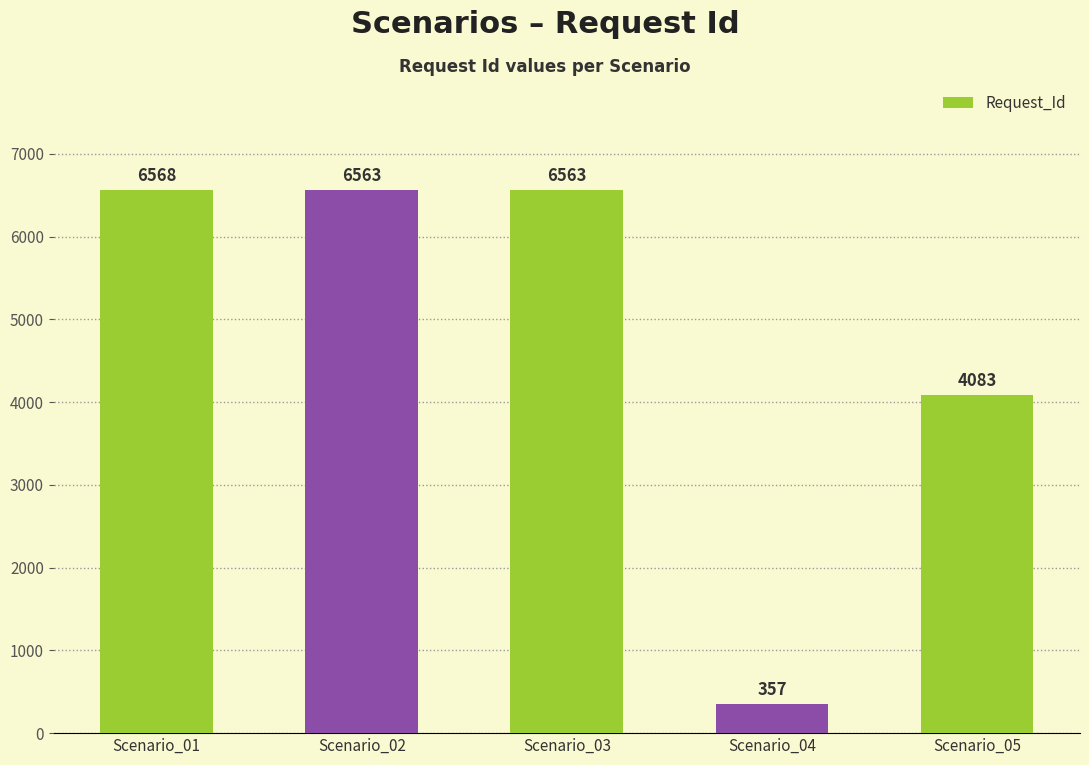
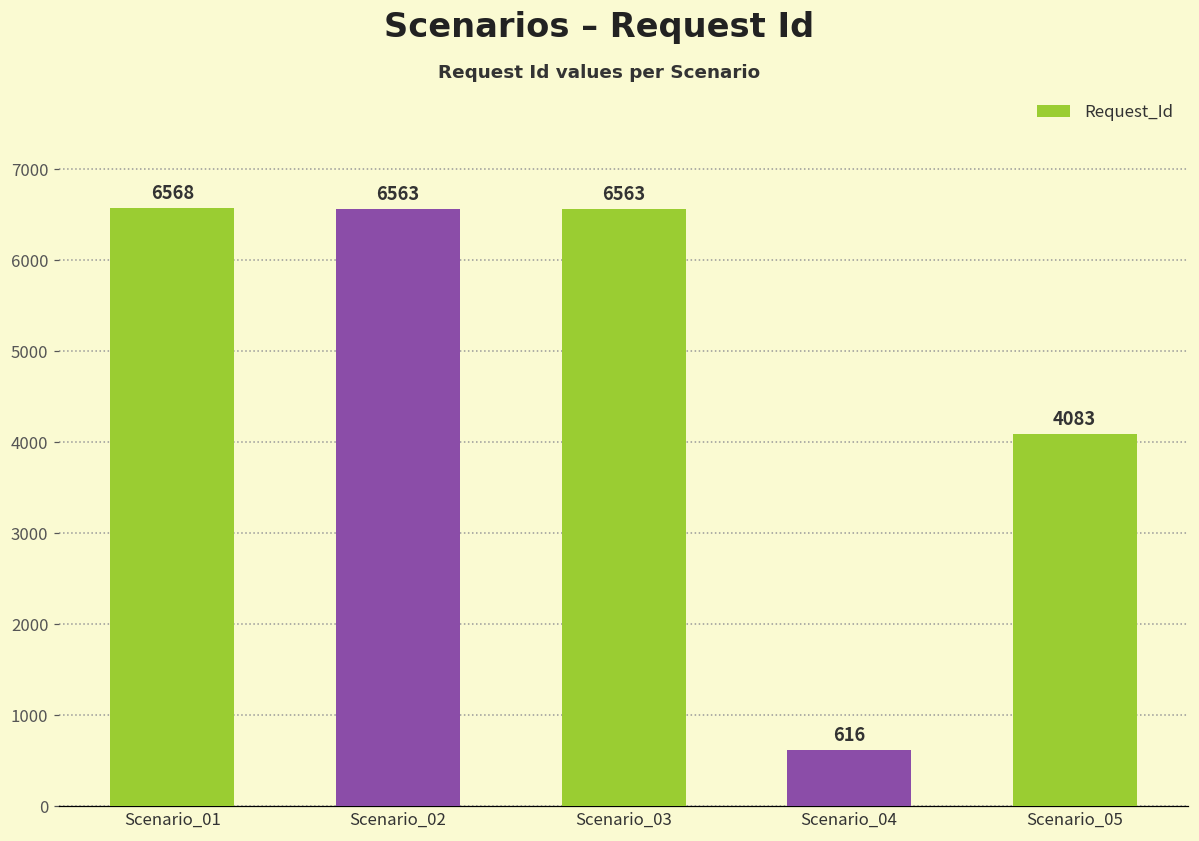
  {
    "Scenario_01": 6568,
    "Scenario_02": 6563,
    "Scenario_03": 6563,
-   "Scenario_04": 357,
+   "Scenario_04": 616,
    "Scenario_05": 4083
  }
